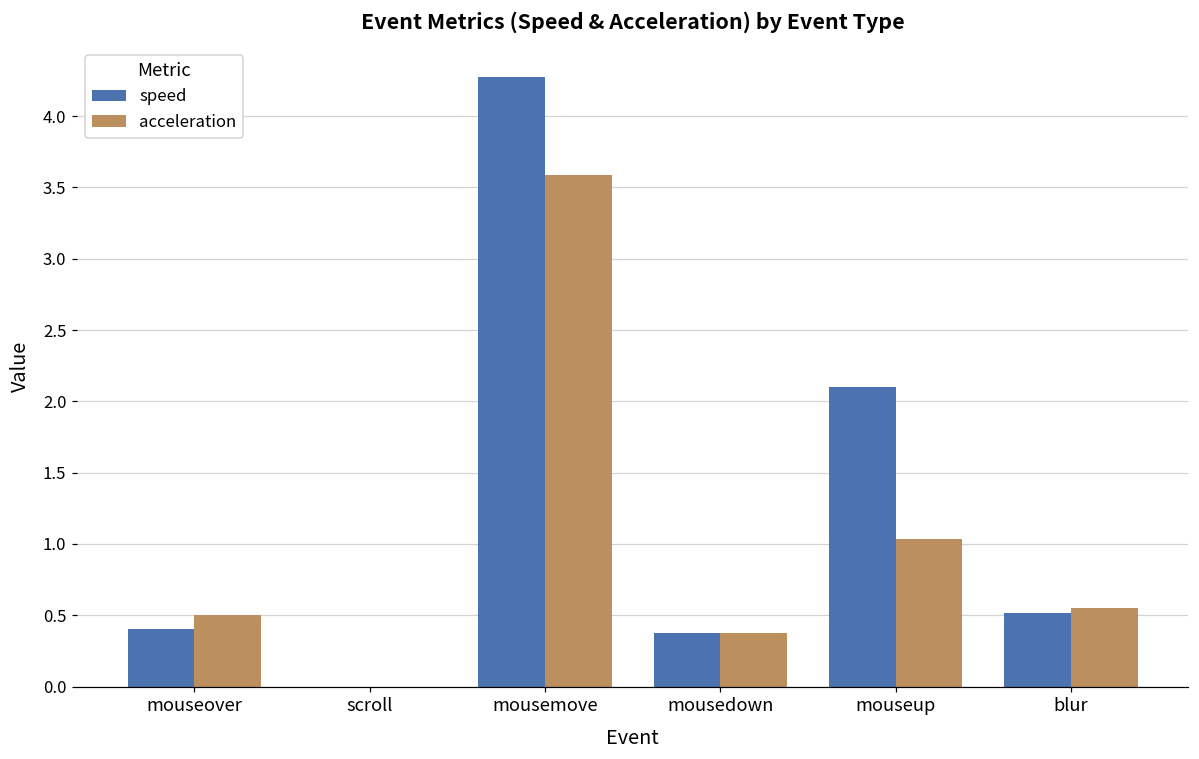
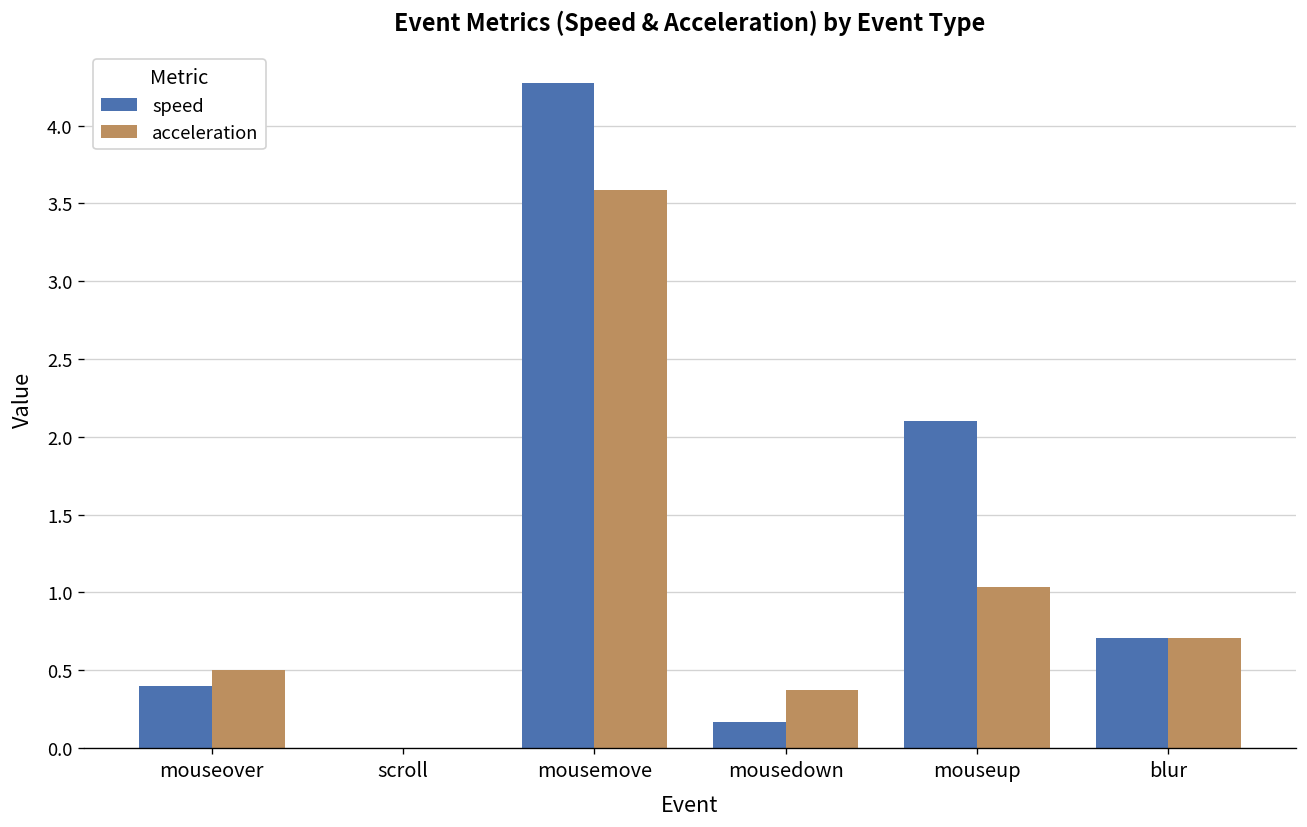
  {
    "speed": {
      "mouseover": 0.40,
      "scroll": 0.00,
      "mousemove": 4.27,
-     "mousedown": 0.37,
+     "mousedown": 0.17,
      "mouseup": 2.10,
-     "blur": 0.52
+     "blur": 0.71
    },
    "acceleration": {
      "mouseover": 0.50,
      "scroll": 0.00,
      "mousemove": 3.59,
      "mousedown": 0.37,
      "mouseup": 1.04,
-     "blur": 0.55
+     "blur": 0.71
    }
  }
